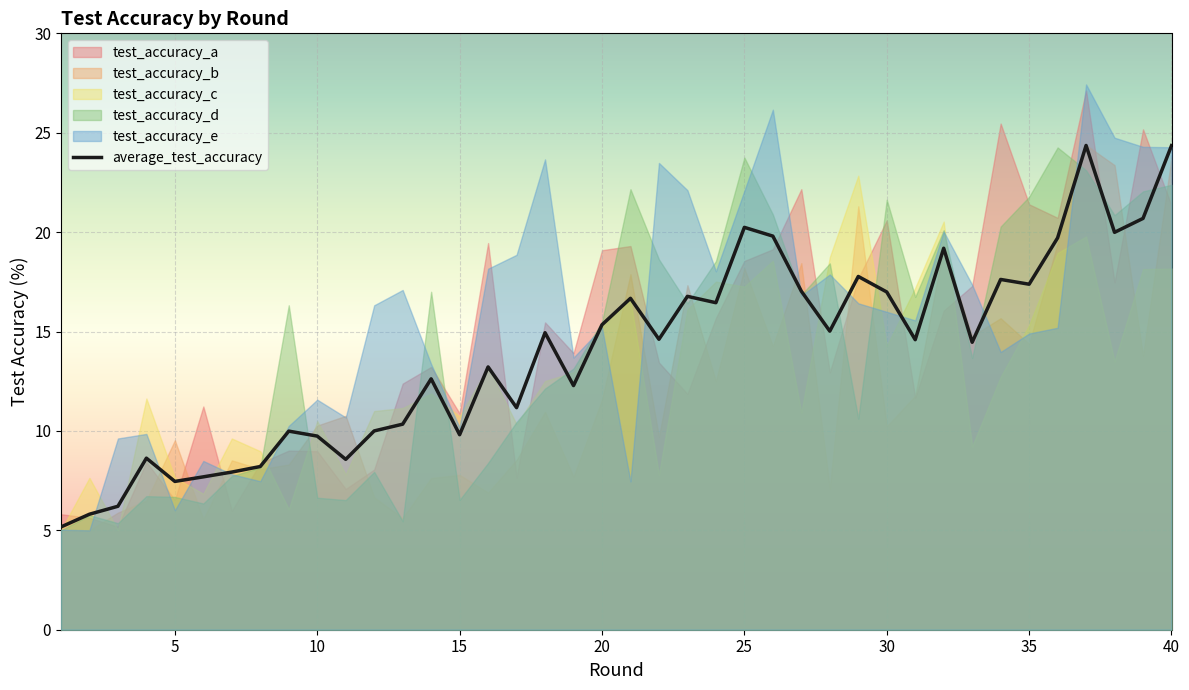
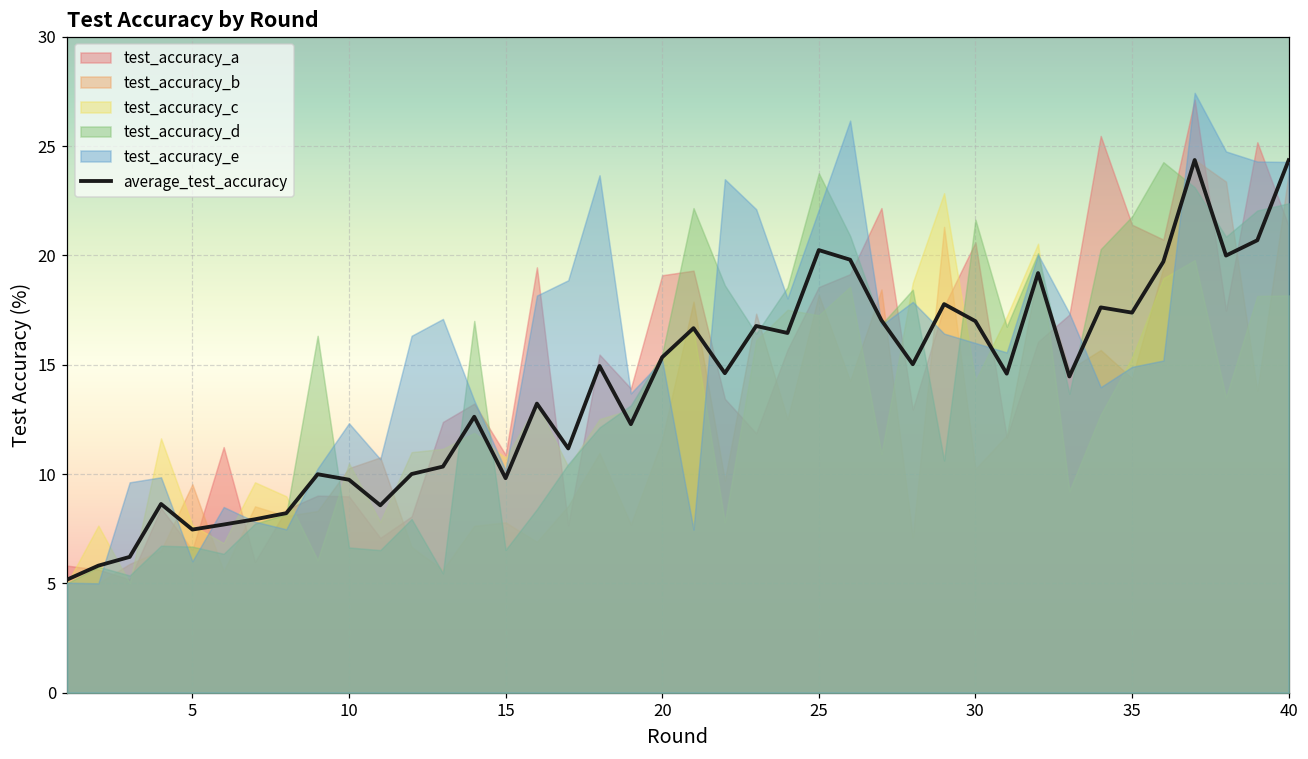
  {
    "average_test_accuracy": {
      "5": 7.5,
      "10": 9.7,
      "15": 9.8,
      "25": 20.2,
      "30": 17.0,
      "35": 17.4
    },
    "test_accuracy_d": {
      "5": 6.7,
      "10": 6.6,
      "15": 6.5,
      "20": 15.5,
      "25": 23.8,
      "30": 21.6,
      "35": 21.8,
      "40": 22.4
    },
    "test_accuracy_e": {
      "5": 6.0,
-     "10": 11.6,
+     "10": 12.3,
      "15": 10.2,
      "20": 15.2,
      "25": 22.1,
      "30": 16.0,
      "35": 14.9
    }
  }
